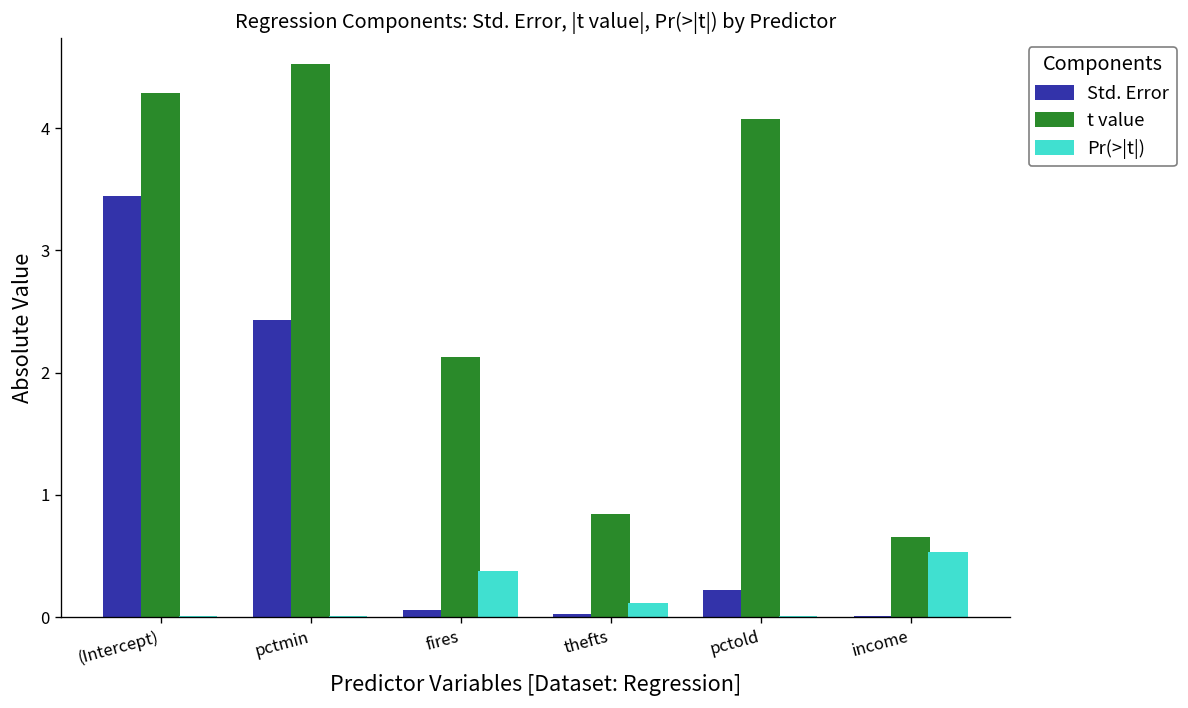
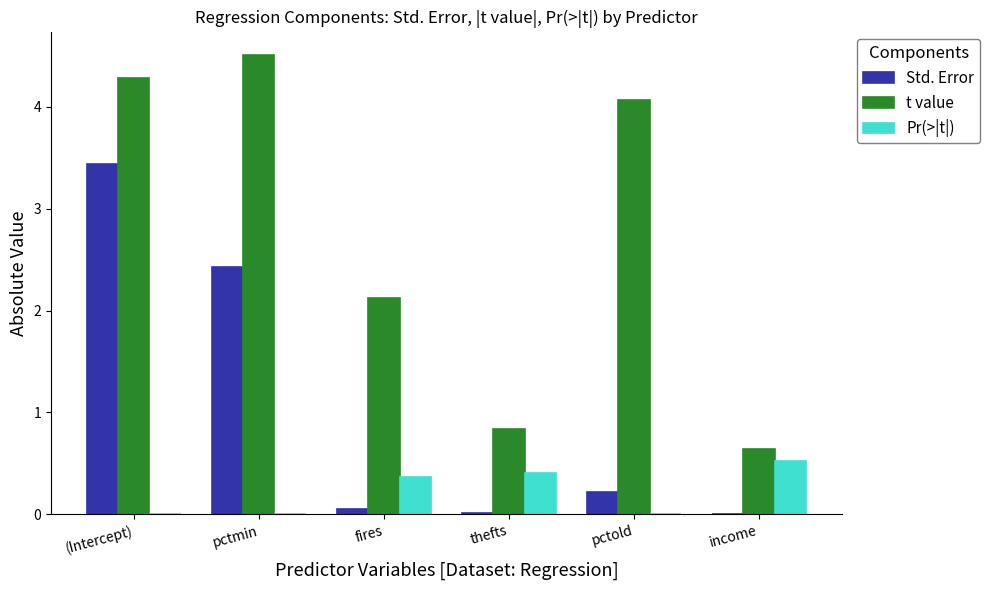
  {
    "Std. Error": {
      "(Intercept)": 3.44,
      "pctmin": 2.43,
      "fires": 0.05,
      "pctold": 0.22
    },
    "t value": {
      "(Intercept)": 4.28,
      "pctmin": 4.51,
      "fires": 2.12,
      "thefts": 0.84,
      "pctold": 4.07,
      "income": 0.64
    },
    "Pr(>|t|)": {
      "fires": 0.37,
-     "thefts": 0.11,
+     "thefts": 0.41,
      "income": 0.52
    }
  }
